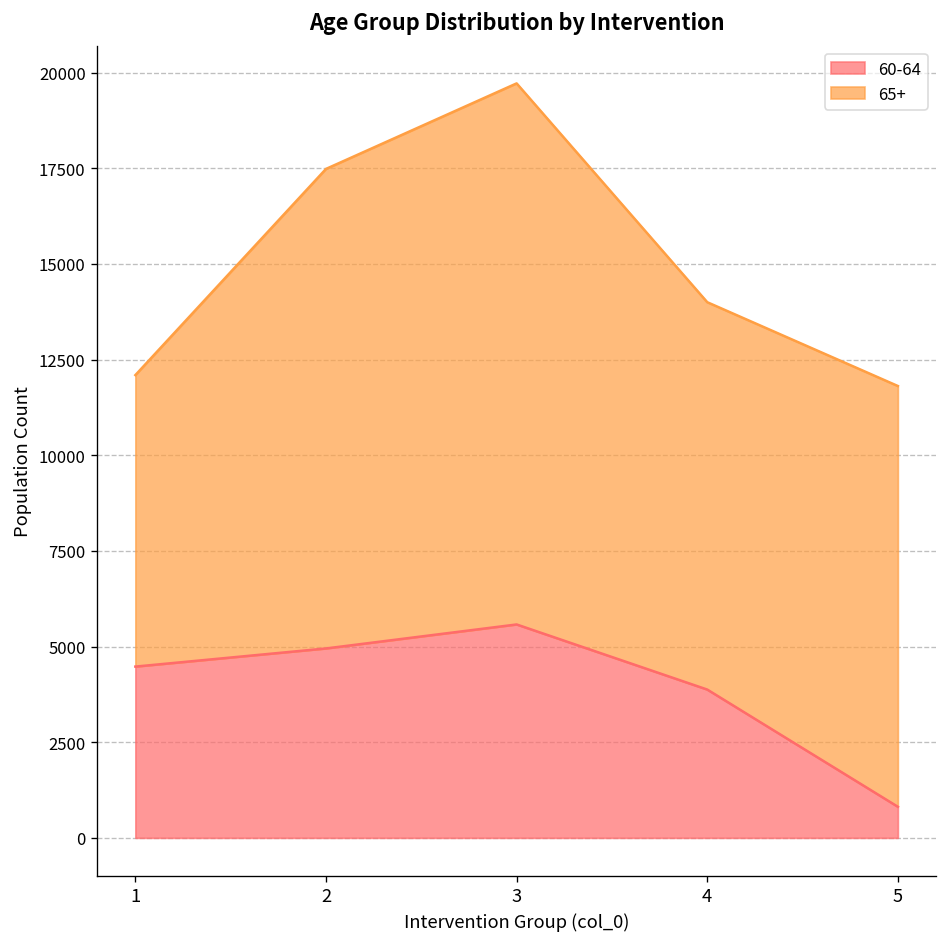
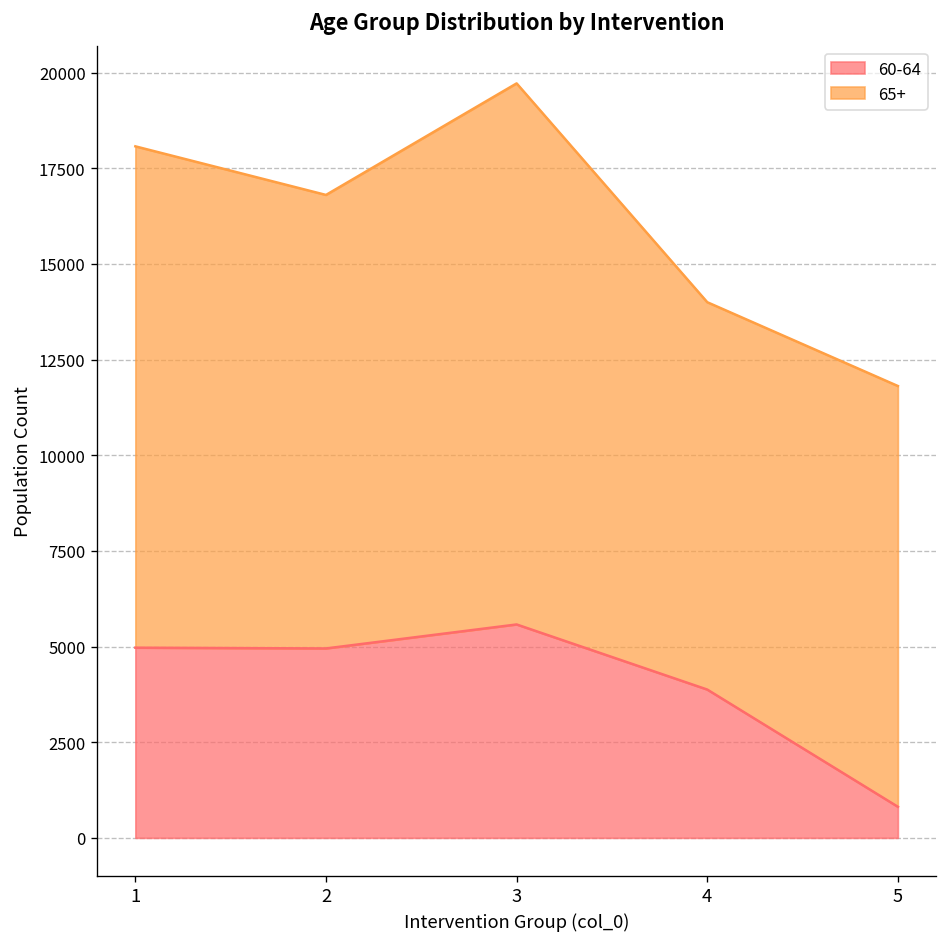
  {
    "60-64": {
-     "1": 4500,
+     "1": 5000,
      "2": 5000,
      "3": 5600,
      "4": 3900,
      "5": 800
    },
    "65+": {
-     "1": 7600,
-     "2": 12500,
+     "1": 13100,
+     "2": 11900,
      "3": 14100,
      "4": 10100,
      "5": 11000
    }
  }
